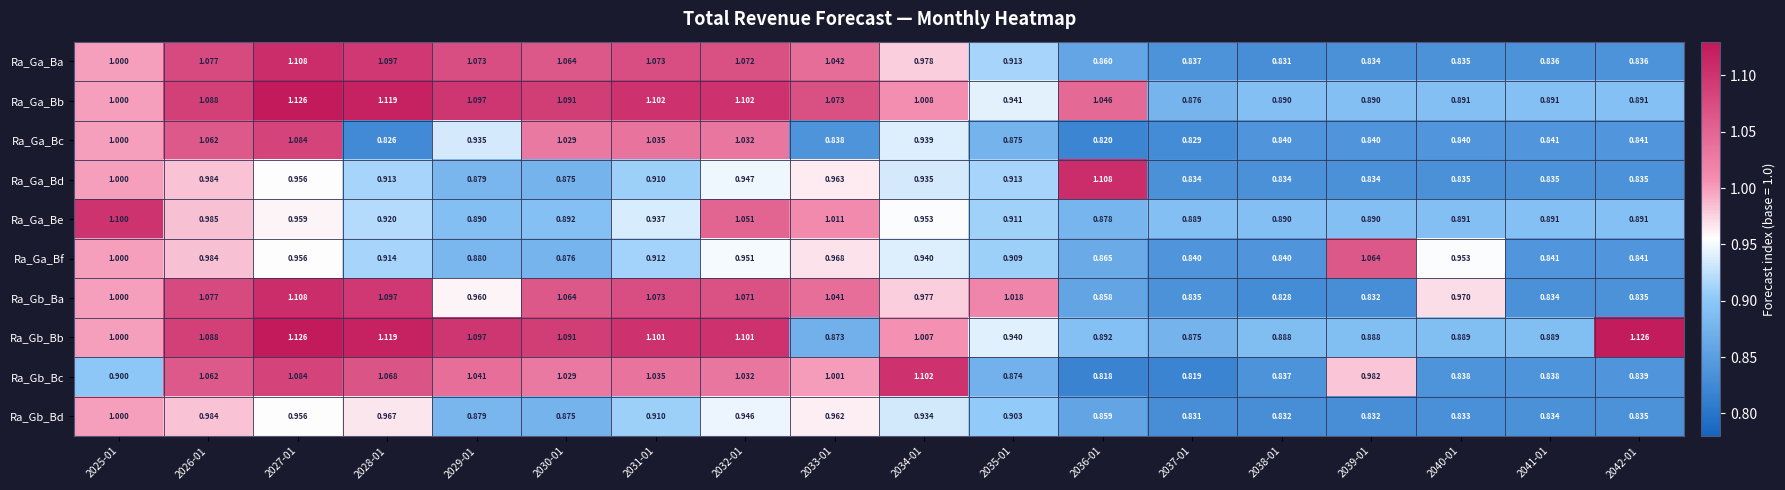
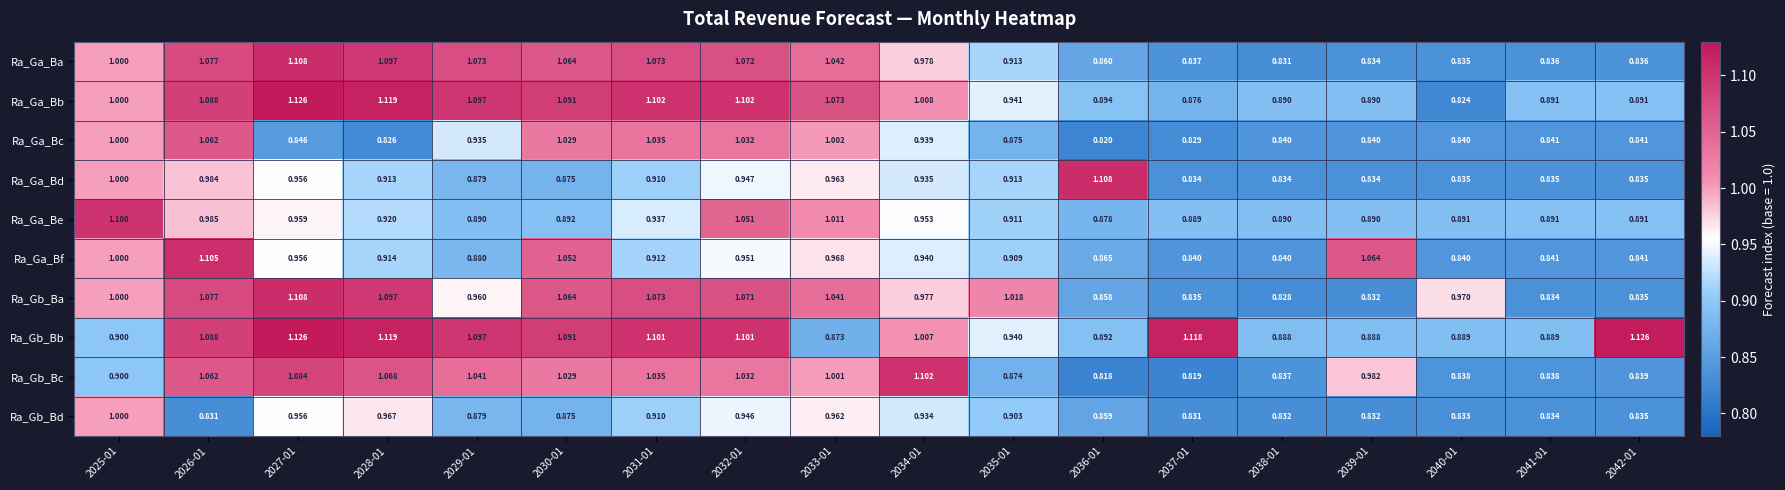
  {
    "Ra_Ga_Ba": {
      "2025-01": 1.000,
      "2026-01": 1.077,
      "2027-01": 1.108,
      "2028-01": 1.097,
      "2029-01": 1.073,
      "2030-01": 1.064,
      "2031-01": 1.073,
      "2032-01": 1.072,
      "2033-01": 1.042,
      "2034-01": 0.978,
      "2035-01": 0.913,
      "2036-01": 0.860,
      "2037-01": 0.837,
      "2038-01": 0.831,
      "2039-01": 0.834,
      "2040-01": 0.835,
      "2041-01": 0.836,
      "2042-01": 0.836
    },
    "Ra_Ga_Bb": {
      "2025-01": 1.000,
      "2026-01": 1.088,
      "2027-01": 1.126,
      "2028-01": 1.119,
      "2029-01": 1.097,
      "2030-01": 1.091,
      "2031-01": 1.102,
      "2032-01": 1.102,
      "2033-01": 1.073,
      "2034-01": 1.008,
      "2035-01": 0.941,
-     "2036-01": 1.046,
+     "2036-01": 0.894,
      "2037-01": 0.876,
      "2038-01": 0.890,
      "2039-01": 0.890,
-     "2040-01": 0.891,
+     "2040-01": 0.824,
      "2041-01": 0.891,
      "2042-01": 0.891
    },
    "Ra_Ga_Bc": {
      "2025-01": 1.000,
      "2026-01": 1.062,
-     "2027-01": 1.084,
+     "2027-01": 0.846,
      "2028-01": 0.826,
      "2029-01": 0.935,
      "2030-01": 1.029,
      "2031-01": 1.035,
      "2032-01": 1.032,
-     "2033-01": 0.838,
+     "2033-01": 1.002,
      "2034-01": 0.939,
      "2035-01": 0.875,
      "2036-01": 0.820,
      "2037-01": 0.829,
      "2038-01": 0.840,
      "2039-01": 0.840,
      "2040-01": 0.840,
      "2041-01": 0.841,
      "2042-01": 0.841
    },
    "Ra_Ga_Bd": {
      "2025-01": 1.000,
      "2026-01": 0.984,
      "2027-01": 0.956,
      "2028-01": 0.913,
      "2029-01": 0.879,
      "2030-01": 0.875,
      "2031-01": 0.910,
      "2032-01": 0.947,
      "2033-01": 0.963,
      "2034-01": 0.935,
      "2035-01": 0.913,
      "2036-01": 1.108,
      "2037-01": 0.834,
      "2038-01": 0.834,
      "2039-01": 0.834,
      "2040-01": 0.835,
      "2041-01": 0.835,
      "2042-01": 0.835
    },
    "Ra_Ga_Be": {
      "2025-01": 1.100,
      "2026-01": 0.985,
      "2027-01": 0.959,
      "2028-01": 0.920,
      "2029-01": 0.890,
      "2030-01": 0.892,
      "2031-01": 0.937,
      "2032-01": 1.051,
      "2033-01": 1.011,
      "2034-01": 0.953,
      "2035-01": 0.911,
      "2036-01": 0.878,
      "2037-01": 0.889,
      "2038-01": 0.890,
      "2039-01": 0.890,
      "2040-01": 0.891,
      "2041-01": 0.891,
      "2042-01": 0.891
    },
    "Ra_Ga_Bf": {
      "2025-01": 1.000,
-     "2026-01": 0.984,
+     "2026-01": 1.105,
      "2027-01": 0.956,
      "2028-01": 0.914,
      "2029-01": 0.880,
-     "2030-01": 0.876,
+     "2030-01": 1.052,
      "2031-01": 0.912,
      "2032-01": 0.951,
      "2033-01": 0.968,
      "2034-01": 0.940,
      "2035-01": 0.909,
      "2036-01": 0.865,
      "2037-01": 0.840,
      "2038-01": 0.840,
      "2039-01": 1.064,
-     "2040-01": 0.953,
+     "2040-01": 0.840,
      "2041-01": 0.841,
      "2042-01": 0.841
    },
    "Ra_Gb_Ba": {
      "2025-01": 1.000,
      "2026-01": 1.077,
      "2027-01": 1.108,
      "2028-01": 1.097,
      "2029-01": 0.960,
      "2030-01": 1.064,
      "2031-01": 1.073,
      "2032-01": 1.071,
      "2033-01": 1.041,
      "2034-01": 0.977,
      "2035-01": 1.018,
      "2036-01": 0.858,
      "2037-01": 0.835,
      "2038-01": 0.828,
      "2039-01": 0.832,
      "2040-01": 0.970,
      "2041-01": 0.834,
      "2042-01": 0.835
    },
    "Ra_Gb_Bb": {
-     "2025-01": 1.000,
+     "2025-01": 0.900,
      "2026-01": 1.088,
      "2027-01": 1.126,
      "2028-01": 1.119,
      "2029-01": 1.097,
      "2030-01": 1.091,
      "2031-01": 1.101,
      "2032-01": 1.101,
      "2033-01": 0.873,
      "2034-01": 1.007,
      "2035-01": 0.940,
      "2036-01": 0.892,
-     "2037-01": 0.875,
+     "2037-01": 1.118,
      "2038-01": 0.888,
      "2039-01": 0.888,
      "2040-01": 0.889,
      "2041-01": 0.889,
      "2042-01": 1.126
    },
    "Ra_Gb_Bc": {
      "2025-01": 0.900,
      "2026-01": 1.062,
      "2027-01": 1.084,
      "2028-01": 1.068,
      "2029-01": 1.041,
      "2030-01": 1.029,
      "2031-01": 1.035,
      "2032-01": 1.032,
      "2033-01": 1.001,
      "2034-01": 1.102,
      "2035-01": 0.874,
      "2036-01": 0.818,
      "2037-01": 0.819,
      "2038-01": 0.837,
      "2039-01": 0.982,
      "2040-01": 0.838,
      "2041-01": 0.838,
      "2042-01": 0.839
    },
    "Ra_Gb_Bd": {
      "2025-01": 1.000,
-     "2026-01": 0.984,
+     "2026-01": 0.831,
      "2027-01": 0.956,
      "2028-01": 0.967,
      "2029-01": 0.879,
      "2030-01": 0.875,
      "2031-01": 0.910,
      "2032-01": 0.946,
      "2033-01": 0.962,
      "2034-01": 0.934,
      "2035-01": 0.903,
      "2036-01": 0.859,
      "2037-01": 0.831,
      "2038-01": 0.832,
      "2039-01": 0.832,
      "2040-01": 0.833,
      "2041-01": 0.834,
      "2042-01": 0.835
    }
  }
